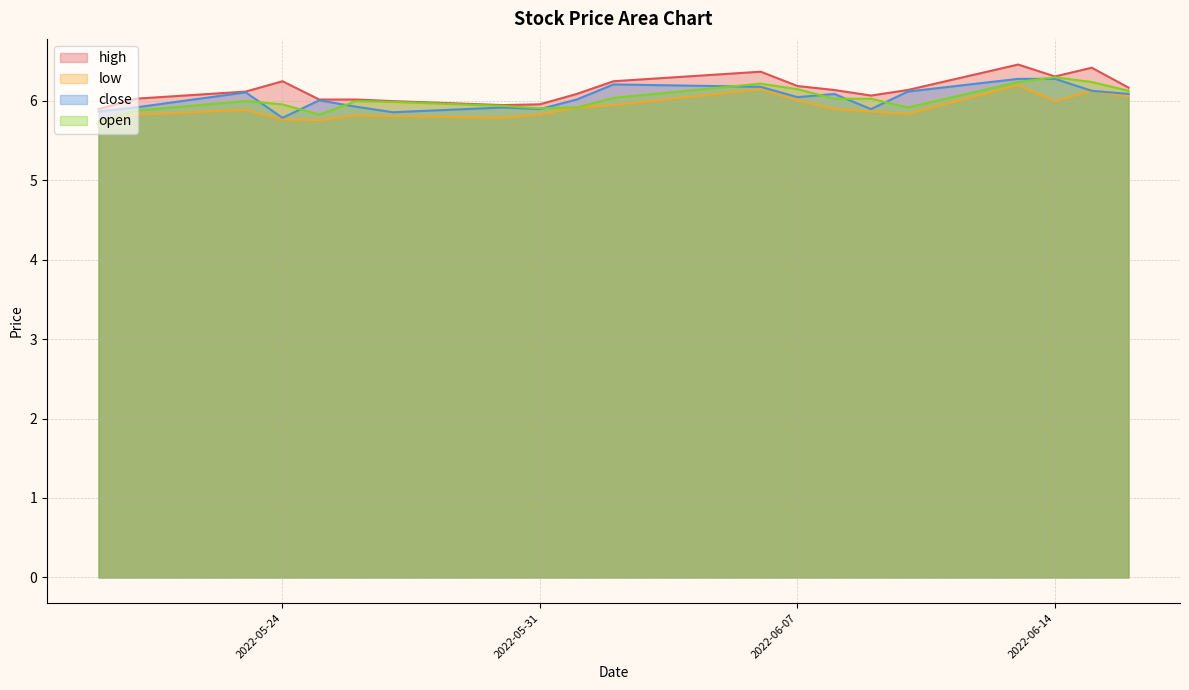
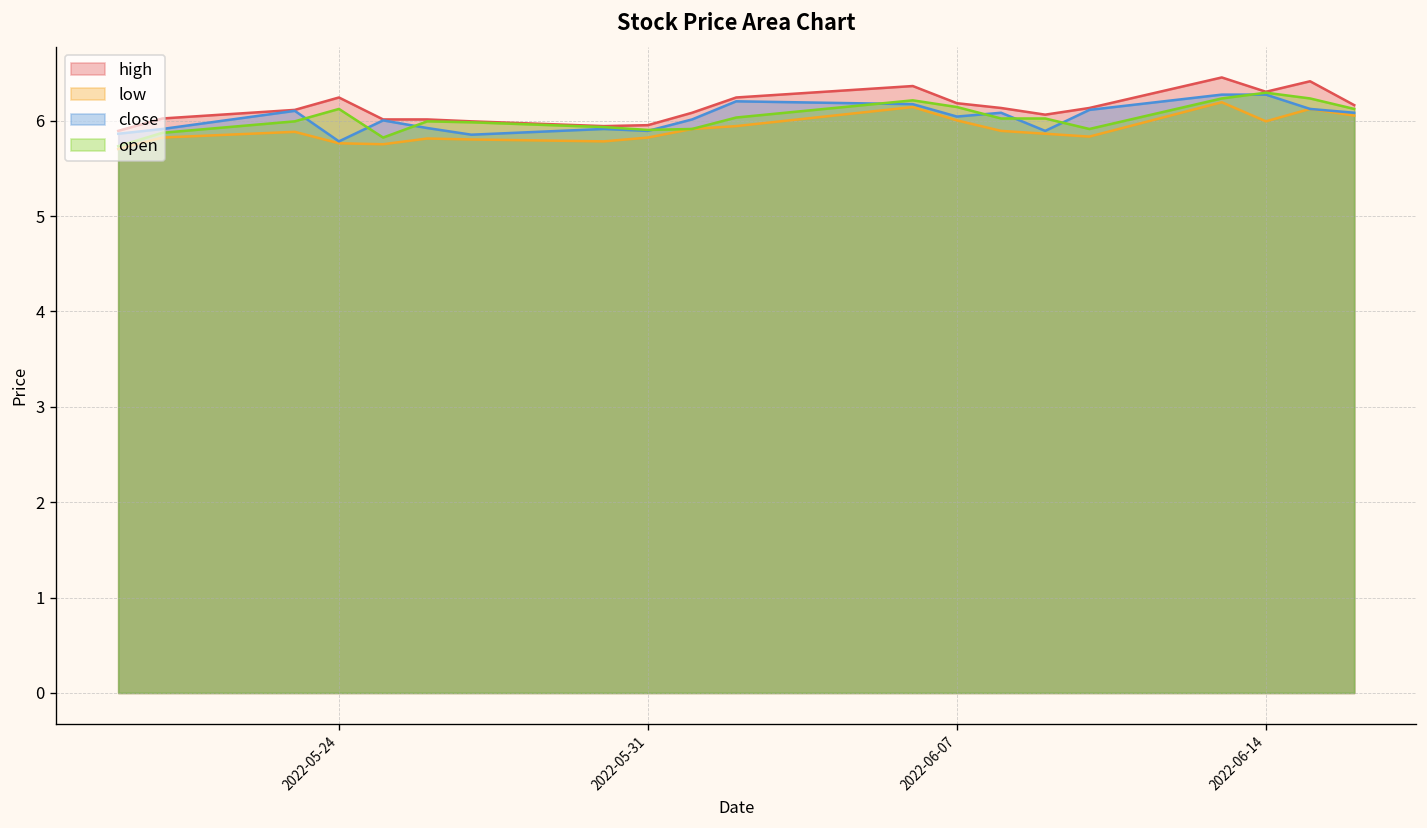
  {
    "close": {
      "2022-06-07": 6.0
    },
    "open": {
-     "2022-05-24": 6.0,
+     "2022-05-24": 6.1,
      "2022-06-07": 6.1
    }
  }
